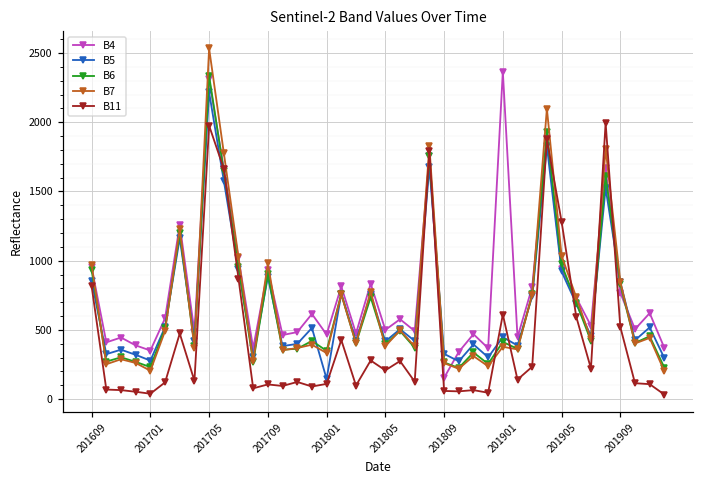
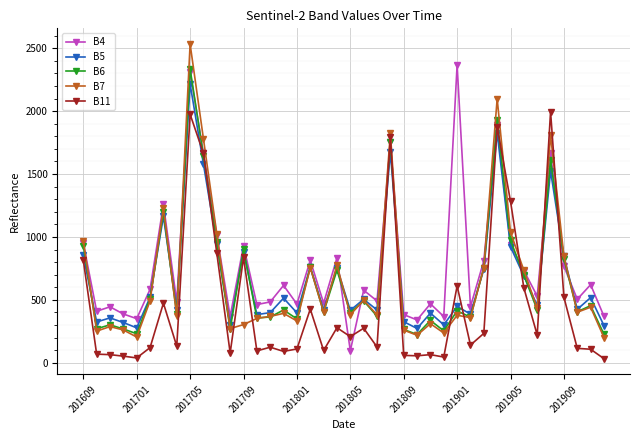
  {
    "B4": {
      "201701": 350,
      "201705": 2310,
      "201709": 930,
      "201801": 470,
-     "201805": 500,
-     "201809": 150,
+     "201805": 100,
+     "201809": 380,
      "201901": 2370,
      "201909": 770
    },
    "B5": {
      "201609": 850,
      "201701": 280,
      "201705": 2220,
-     "201801": 150,
+     "201801": 400,
      "201809": 330,
      "201901": 450
    },
    "B6": {
      "201609": 930,
      "201701": 230,
      "201705": 2340,
      "201901": 410,
      "201905": 970
    },
    "B7": {
      "201701": 210,
      "201705": 2530,
-     "201709": 980,
+     "201709": 300,
      "201901": 380,
      "201905": 1040
    },
    "B11": {
      "201609": 820,
      "201701": 40,
      "201705": 1980,
-     "201709": 110,
+     "201709": 840,
      "201801": 110,
      "201805": 210,
      "201809": 60,
      "201901": 610,
      "201905": 1280,
      "201909": 520
    }
  }
